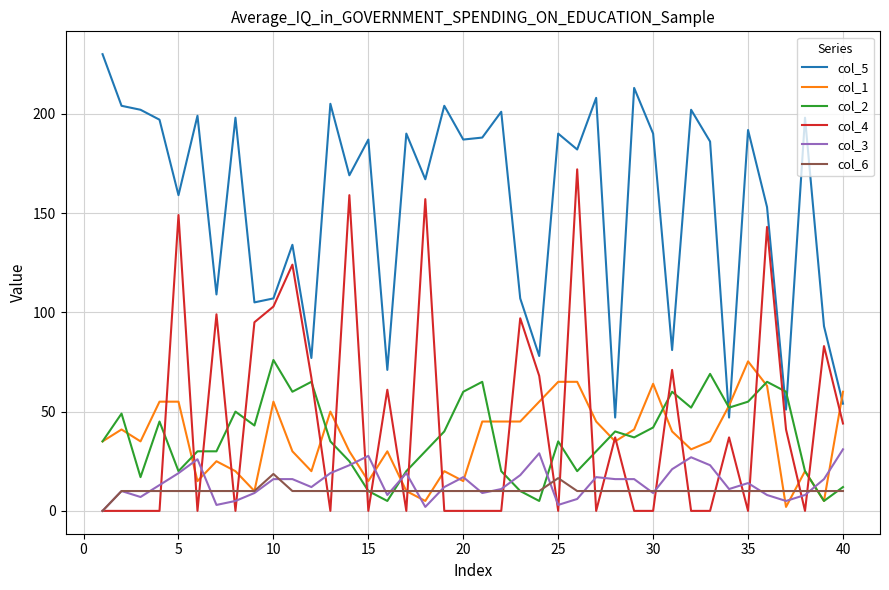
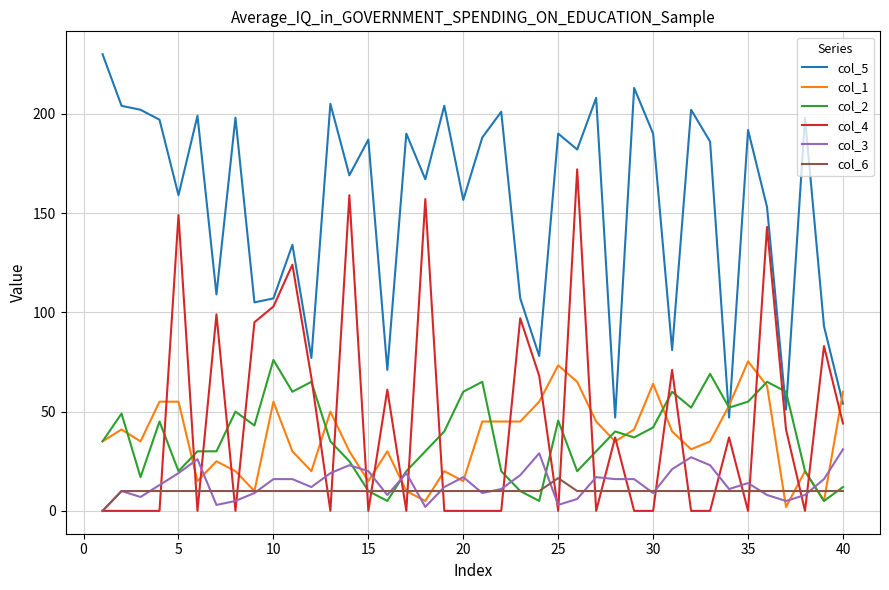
  {
    "col_5": {
      "5": 159,
      "10": 107,
      "15": 187,
-     "20": 187,
+     "20": 157,
      "25": 190,
      "30": 190,
      "35": 192,
      "40": 54
    },
    "col_1": {
      "5": 55,
      "10": 55,
      "15": 15,
      "20": 15,
-     "25": 65,
+     "25": 73,
      "30": 64,
      "35": 75,
      "40": 60
    },
    "col_2": {
      "10": 76,
      "20": 60,
-     "25": 35,
+     "25": 46,
      "30": 42,
      "35": 55,
      "40": 12
    },
    "col_4": {
      "5": 149,
      "10": 103,
      "15": 0,
      "20": 0,
      "25": 0,
      "30": 0,
      "35": 0,
      "40": 44
    },
    "col_3": {
      "10": 16,
-     "15": 28,
+     "15": 20,
      "20": 17,
      "25": 3,
      "35": 14,
      "40": 31
    },
    "col_6": {
      "5": 10,
-     "10": 19,
+     "10": 10,
      "20": 10,
      "25": 17,
      "35": 10,
      "40": 10
    }
  }
